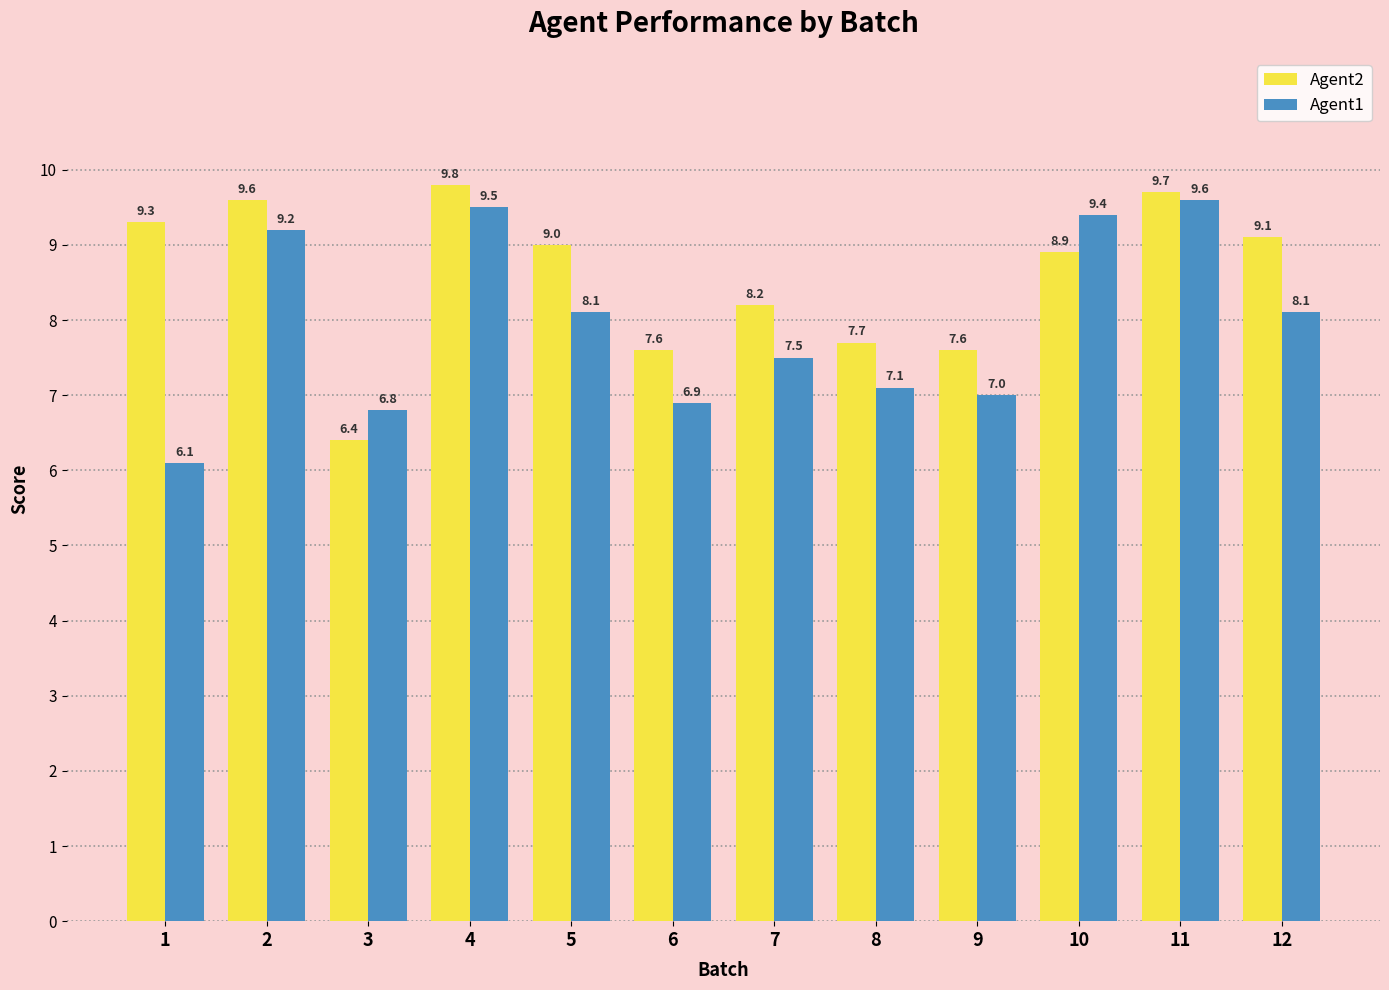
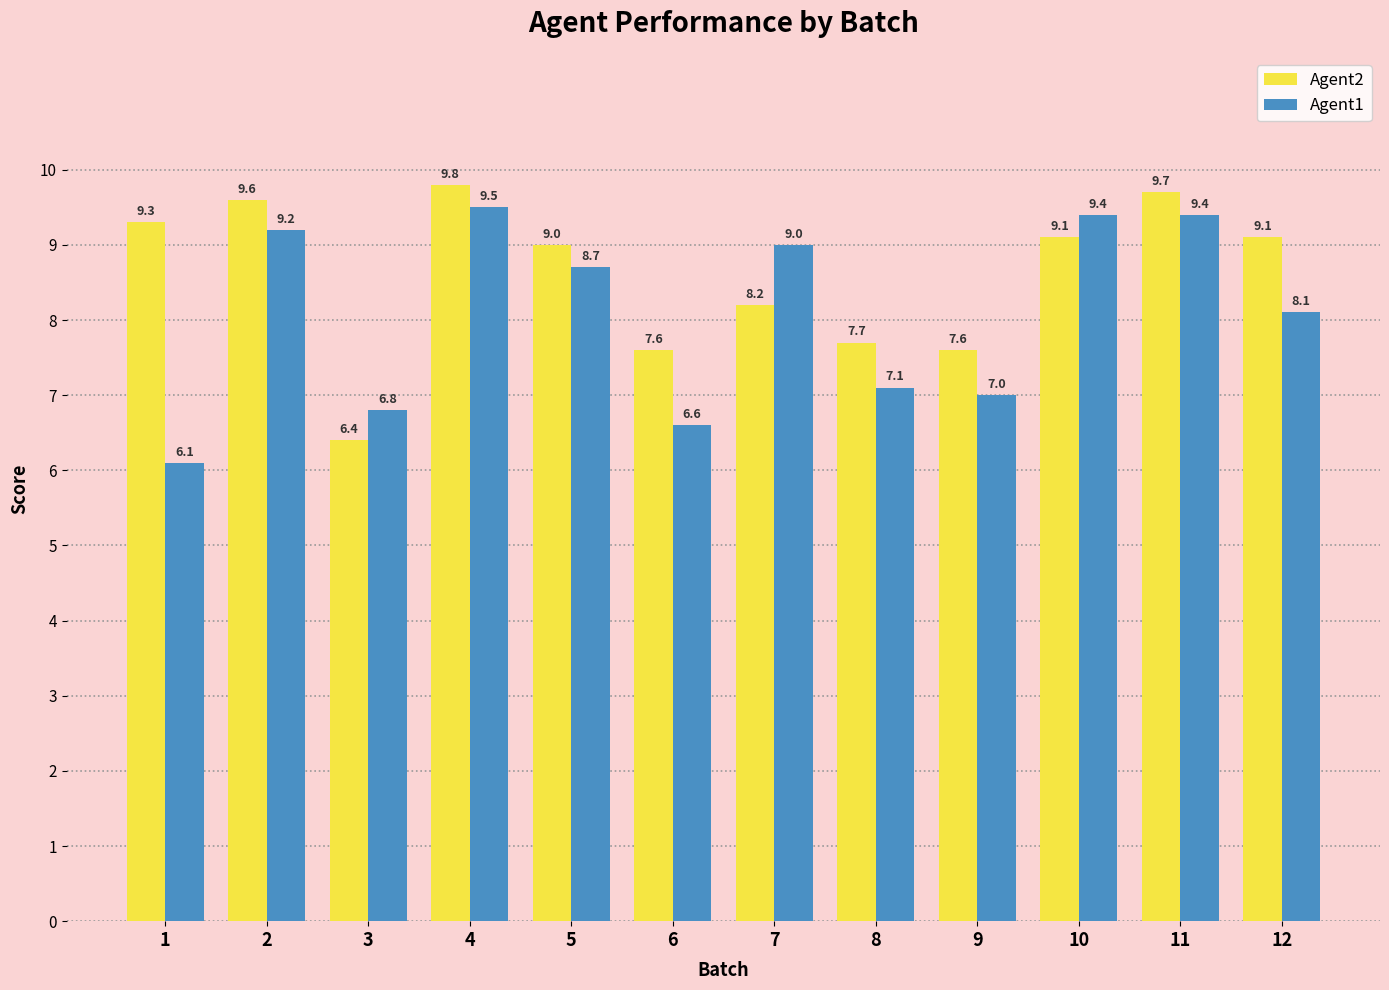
  {
    "Agent2": {
      "1": 9.3,
      "2": 9.6,
      "3": 6.4,
      "4": 9.8,
      "5": 9.0,
      "6": 7.6,
      "7": 8.2,
      "8": 7.7,
      "9": 7.6,
-     "10": 8.9,
+     "10": 9.1,
      "11": 9.7,
      "12": 9.1
    },
    "Agent1": {
      "1": 6.1,
      "2": 9.2,
      "3": 6.8,
      "4": 9.5,
-     "5": 8.1,
-     "6": 6.9,
-     "7": 7.5,
+     "5": 8.7,
+     "6": 6.6,
+     "7": 9.0,
      "8": 7.1,
      "9": 7.0,
      "10": 9.4,
-     "11": 9.6,
+     "11": 9.4,
      "12": 8.1
    }
  }
